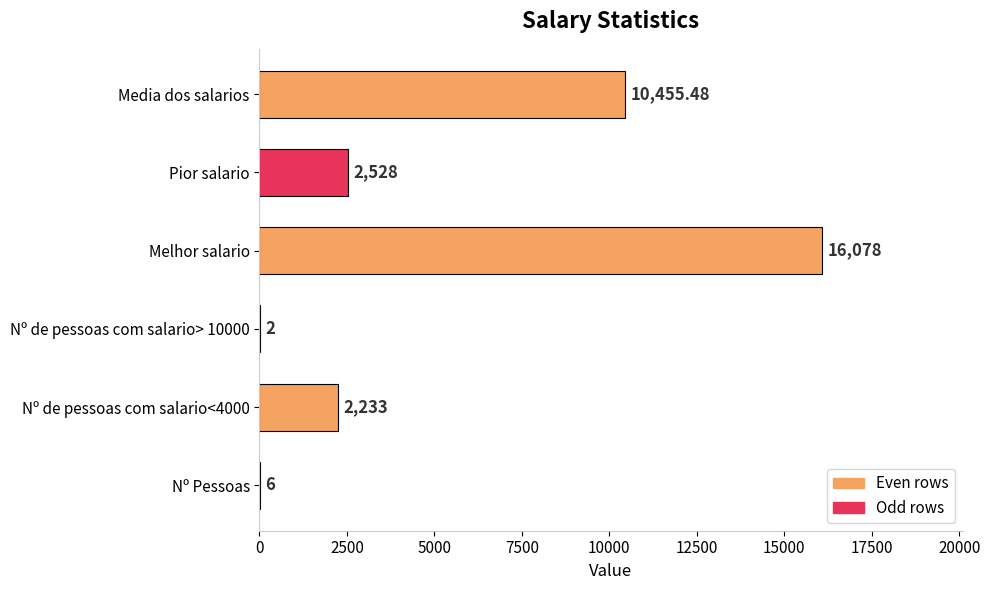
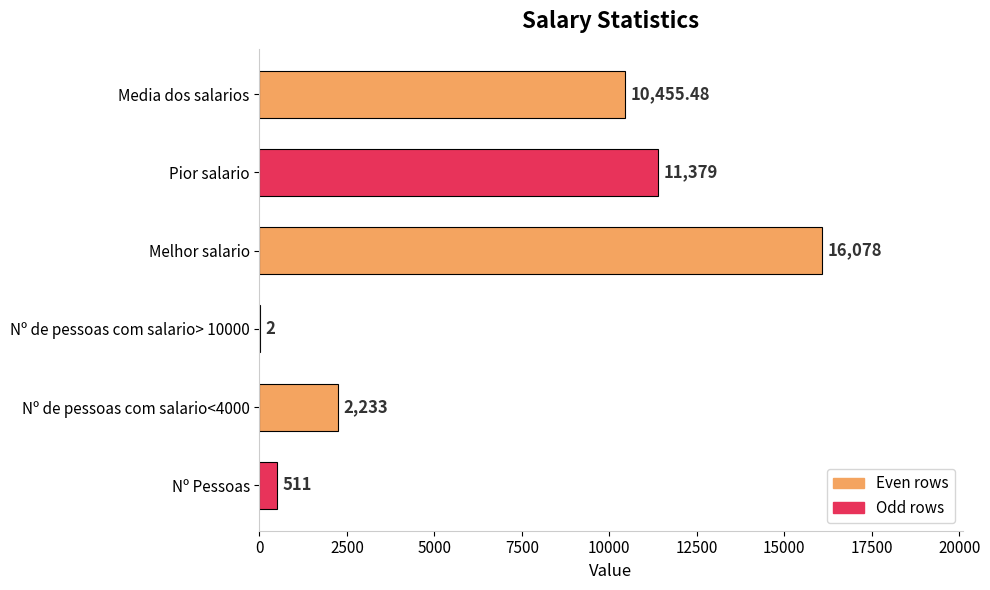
  {
    "Media dos salarios": "10,455.48",
-   "Pior salario": "2,528",
+   "Pior salario": "11,379",
    "Melhor salario": "16,078",
    "Nº de pessoas com salario> 10000": "2",
    "Nº de pessoas com salario<4000": "2,233",
-   "Nº Pessoas": "6"
+   "Nº Pessoas": "511"
  }
